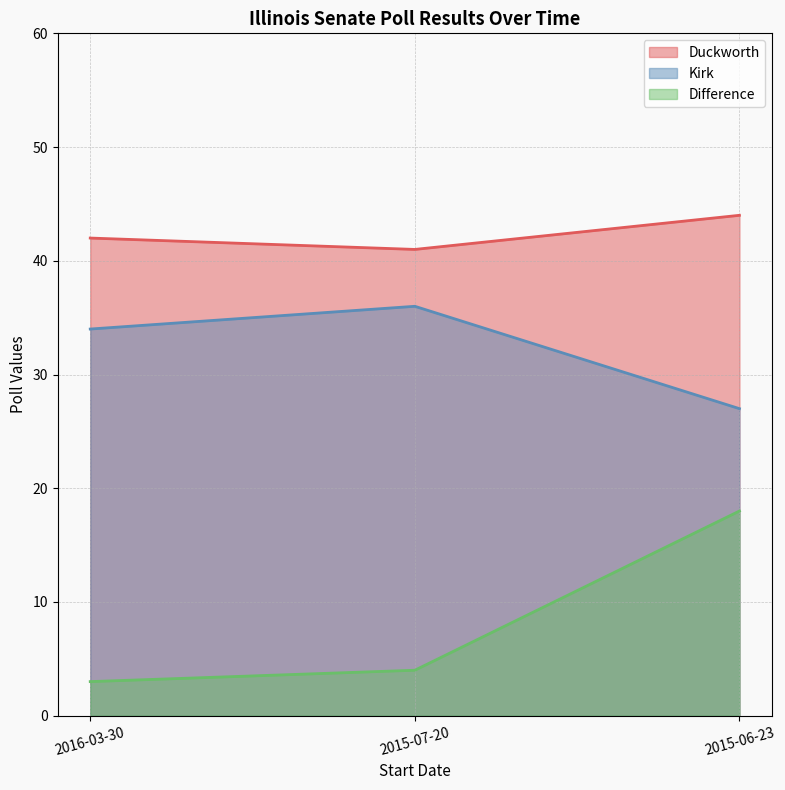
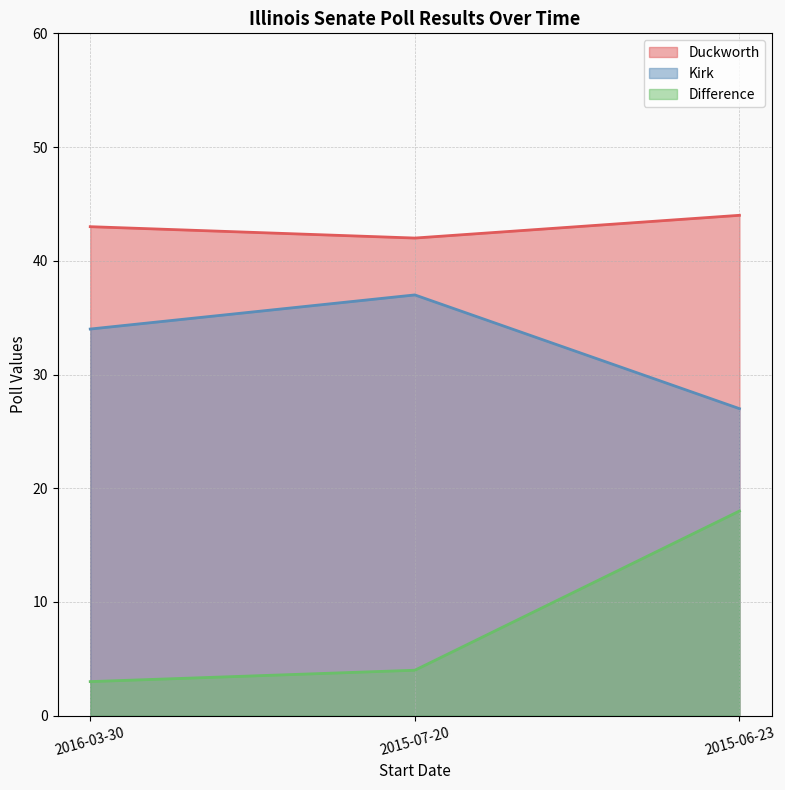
  {
    "Duckworth": {
-     "2016-03-30": 42,
-     "2015-07-20": 41,
+     "2016-03-30": 43,
+     "2015-07-20": 42,
      "2015-06-23": 44
    },
    "Kirk": {
      "2016-03-30": 34,
-     "2015-07-20": 36,
+     "2015-07-20": 37,
      "2015-06-23": 27
    },
    "Difference": {
      "2016-03-30": 3,
      "2015-07-20": 4,
      "2015-06-23": 18
    }
  }
